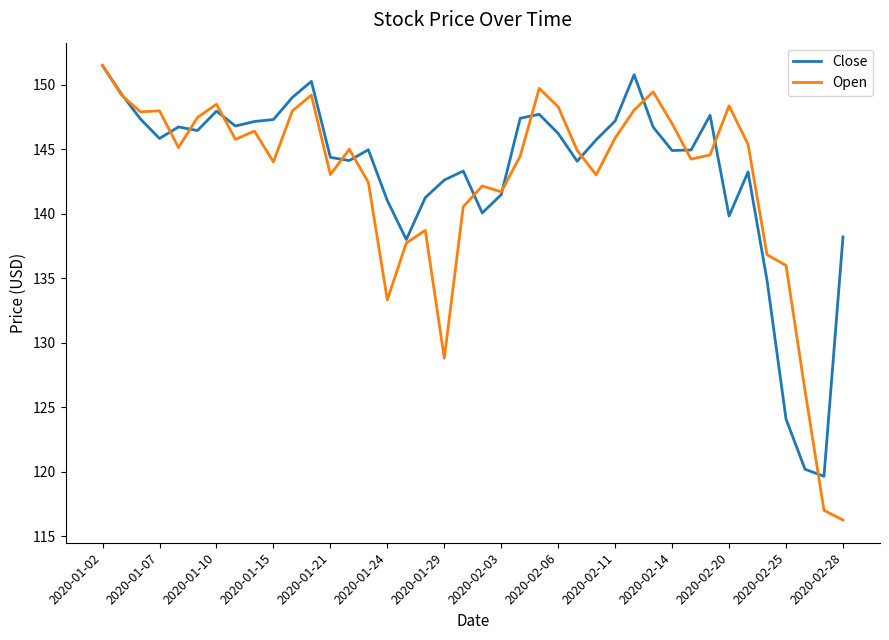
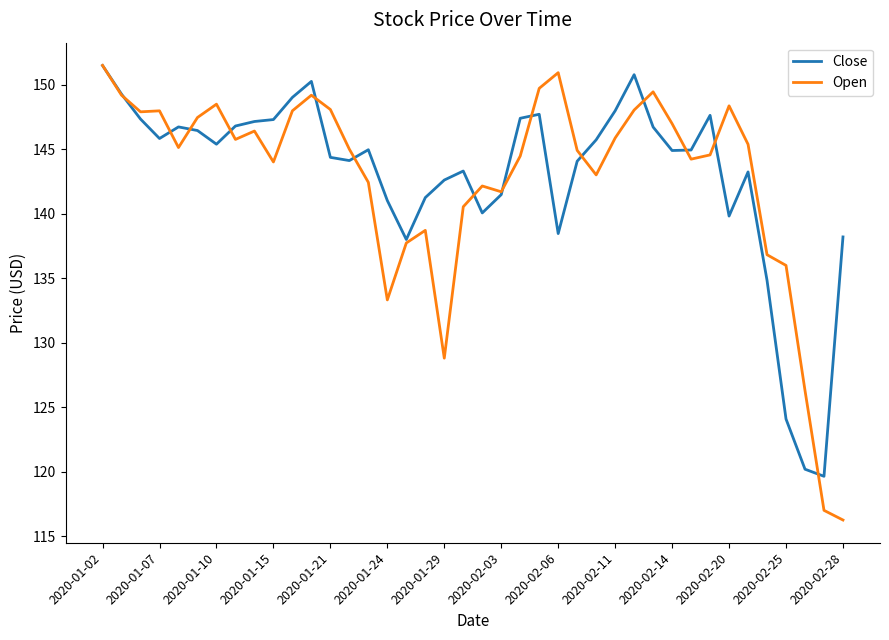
  {
    "Close": {
      "2020-01-07": 145.8,
-     "2020-01-10": 148.0,
+     "2020-01-10": 145.4,
      "2020-01-15": 147.3,
      "2020-01-21": 144.4,
      "2020-01-24": 141.0,
      "2020-01-29": 142.6,
      "2020-02-03": 141.5,
-     "2020-02-06": 146.2,
-     "2020-02-11": 147.2,
+     "2020-02-06": 138.5,
+     "2020-02-11": 148.0,
      "2020-02-14": 144.9,
      "2020-02-20": 139.8,
      "2020-02-25": 124.1,
      "2020-02-28": 138.2
    },
    "Open": {
      "2020-01-07": 148.0,
      "2020-01-10": 148.5,
      "2020-01-15": 144.0,
-     "2020-01-21": 143.0,
+     "2020-01-21": 148.1,
      "2020-01-24": 133.3,
      "2020-01-29": 128.8,
      "2020-02-03": 141.7,
-     "2020-02-06": 148.3,
+     "2020-02-06": 150.9,
      "2020-02-11": 145.9,
      "2020-02-14": 147.0,
      "2020-02-20": 148.4,
      "2020-02-25": 136.0,
      "2020-02-28": 116.3
    }
  }
